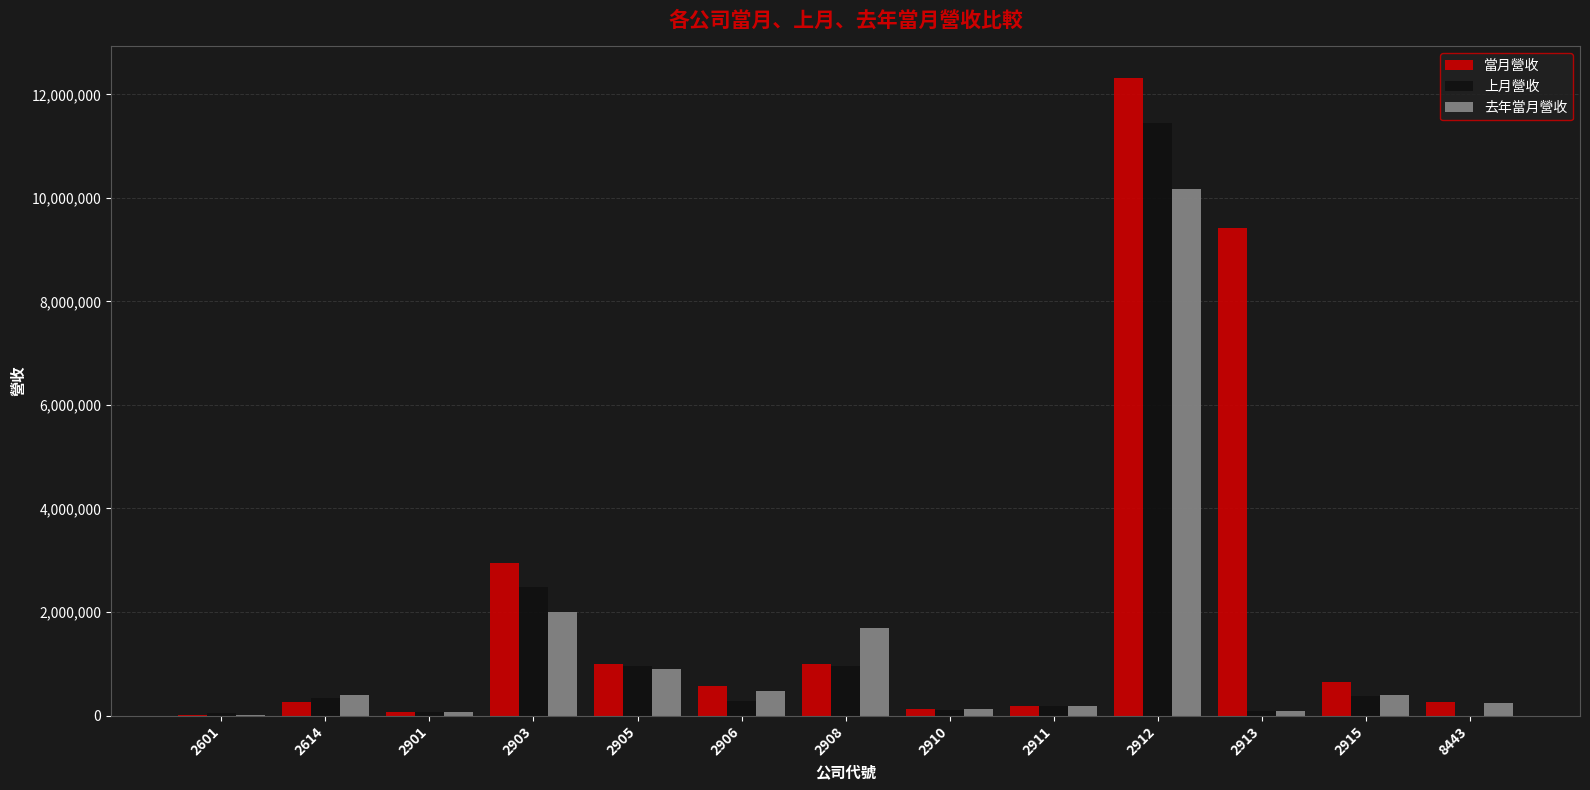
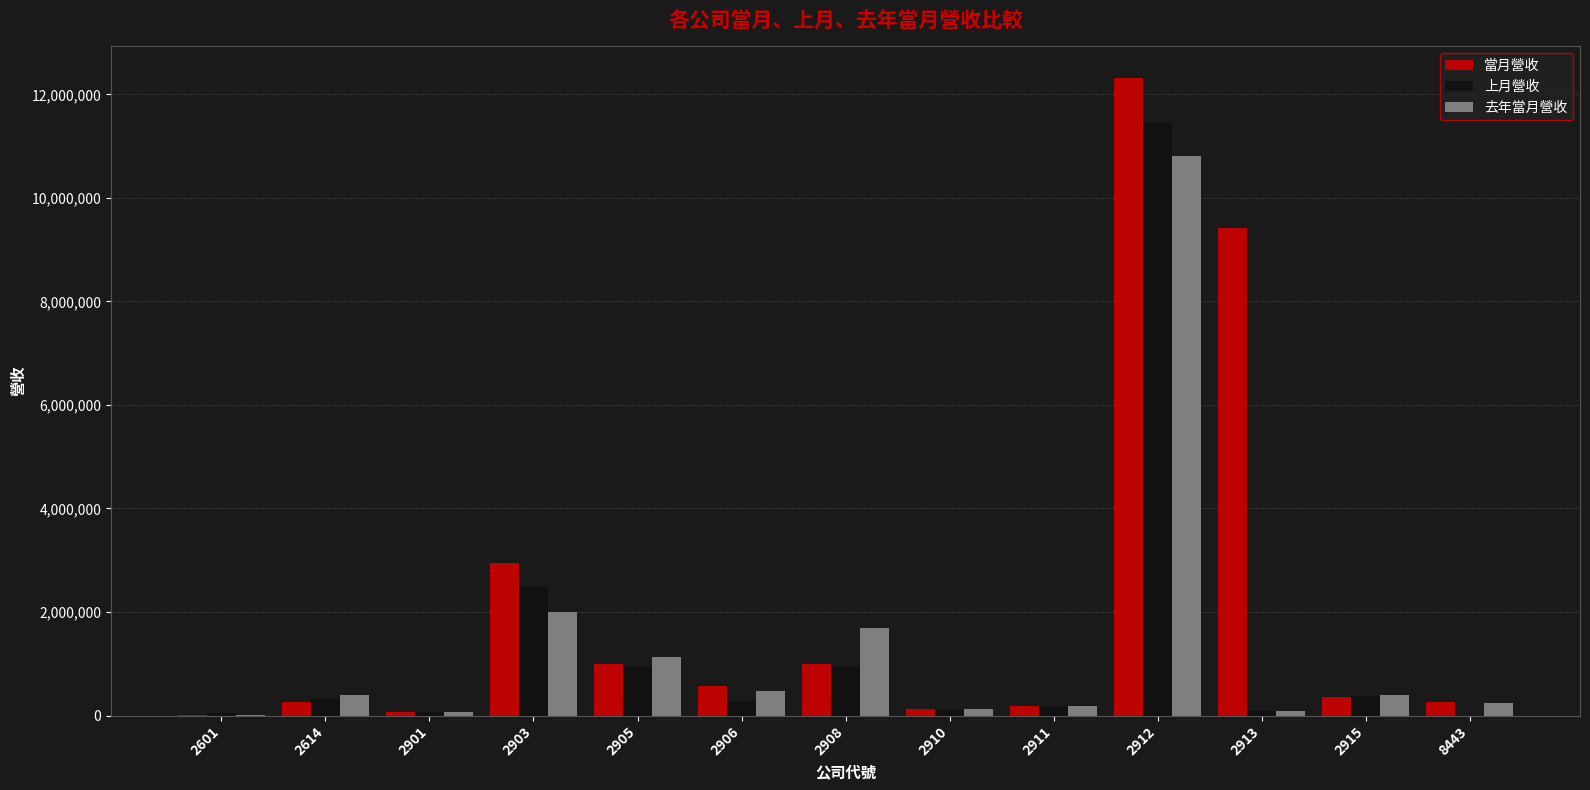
  {
    "當月營收": {
      "2614": "300,000",
      "2901": "100,000",
      "2903": "2,900,000",
      "2905": "1,000,000",
      "2906": "600,000",
      "2908": "1,000,000",
      "2910": "100,000",
      "2911": "200,000",
      "2912": "12,300,000",
      "2913": "9,400,000",
-     "2915": "700,000",
+     "2915": "400,000",
      "8443": "300,000"
    },
    "上月營收": {
      "2614": "300,000",
      "2901": "100,000",
      "2903": "2,500,000",
      "2905": "900,000",
      "2906": "300,000",
      "2908": "1,000,000",
      "2910": "100,000",
      "2911": "200,000",
      "2912": "11,500,000",
      "2913": "100,000",
      "2915": "400,000",
      "8443": "0"
    },
    "去年當月營收": {
      "2614": "400,000",
      "2901": "100,000",
      "2903": "2,000,000",
-     "2905": "900,000",
+     "2905": "1,100,000",
      "2906": "500,000",
      "2908": "1,700,000",
      "2910": "100,000",
      "2911": "200,000",
-     "2912": "10,200,000",
+     "2912": "10,800,000",
      "2913": "100,000",
      "2915": "400,000",
      "8443": "200,000"
    }
  }
